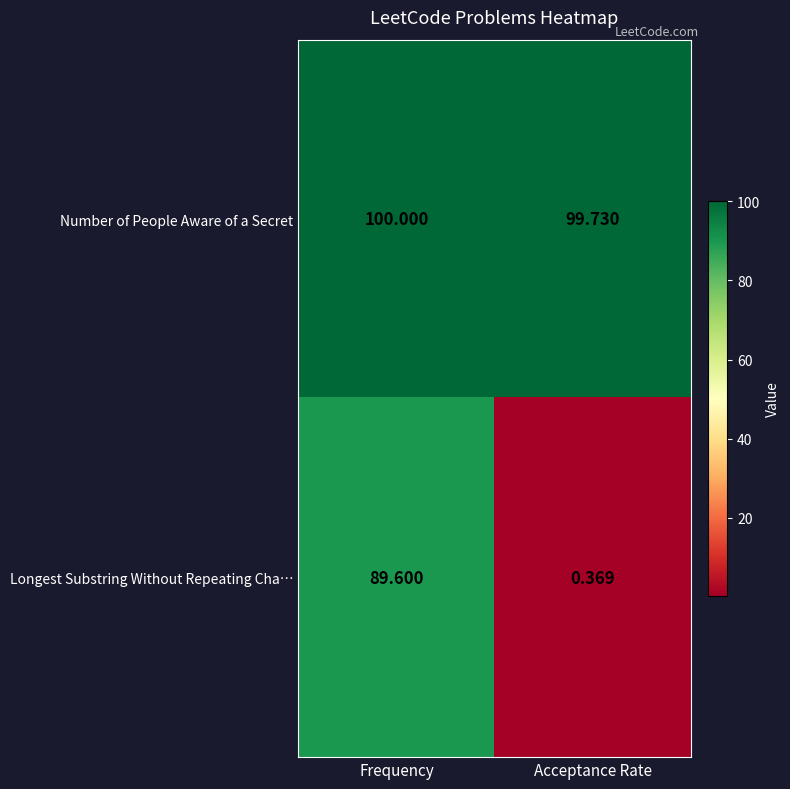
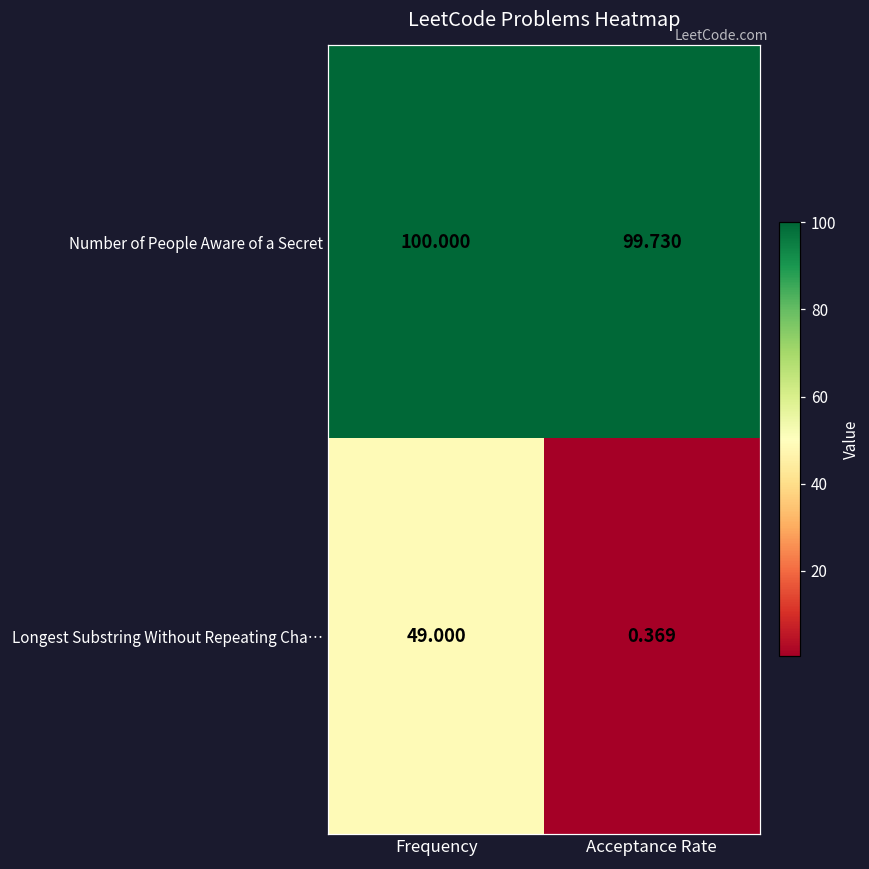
  {
    "Number of People Aware of a Secret": {
      "Frequency": 100.000,
      "Acceptance Rate": 99.730
    },
    "Longest Substring Without Repeating Cha…": {
-     "Frequency": 89.600,
+     "Frequency": 49.000,
      "Acceptance Rate": 0.369
    }
  }
